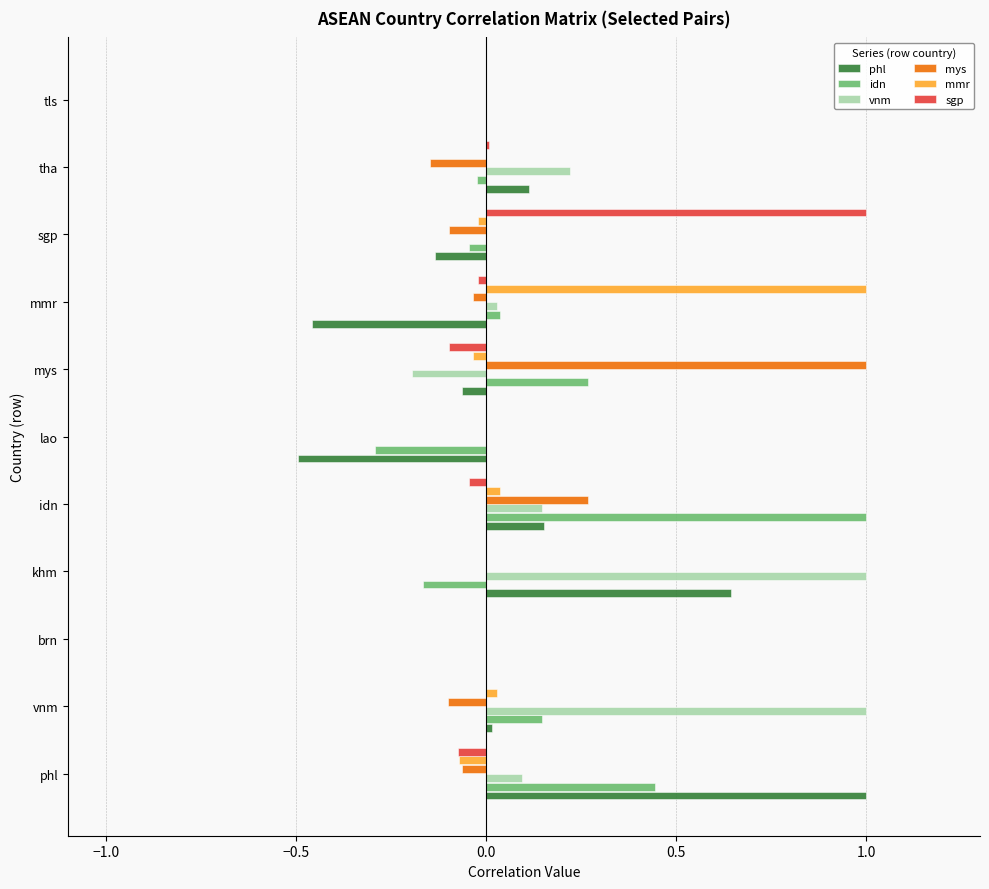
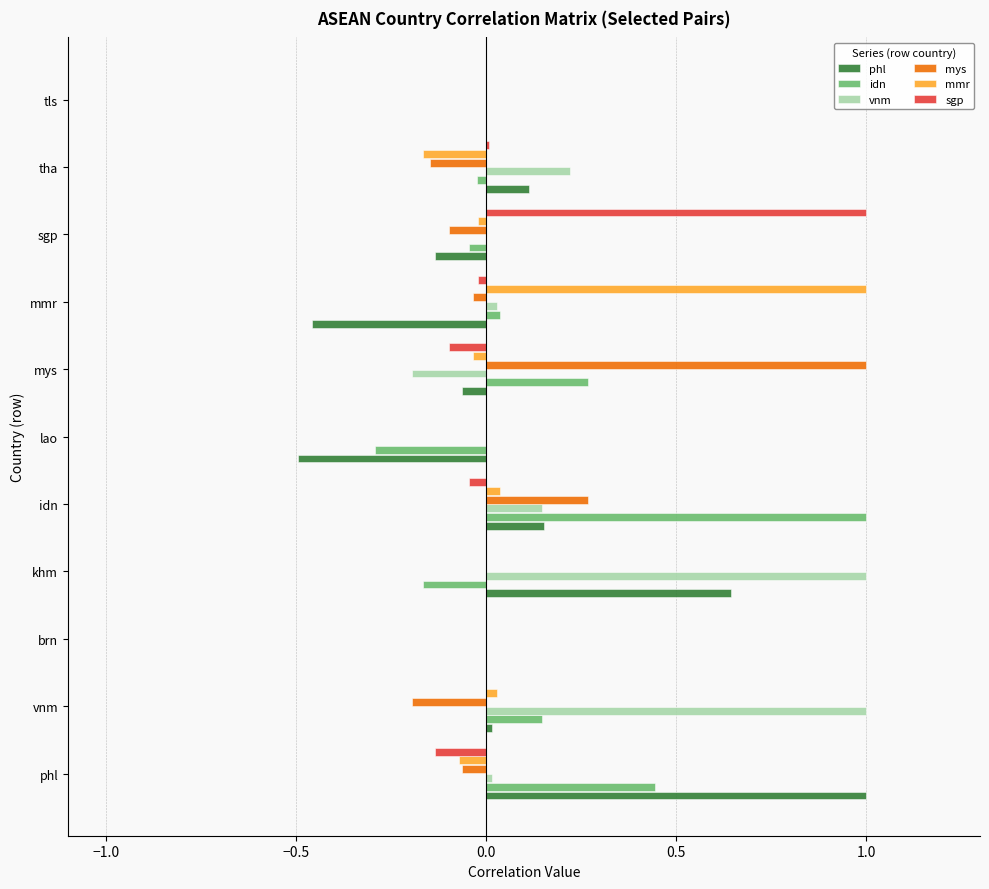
  {
    "phl": {
      "tls": 0.00,
      "tha": 0.11,
      "sgp": -0.14,
      "mmr": -0.46,
      "mys": -0.06,
      "lao": -0.49,
      "idn": 0.15,
      "khm": 0.65,
      "brn": 0.00,
      "vnm": 0.02,
      "phl": 1.00
    },
    "idn": {
      "tls": 0.00,
      "tha": -0.02,
      "sgp": -0.05,
      "mmr": 0.04,
      "mys": 0.27,
      "lao": -0.29,
      "idn": 1.00,
      "khm": -0.17,
      "brn": 0.00,
      "vnm": 0.15,
      "phl": 0.44
    },
    "vnm": {
      "tls": 0.00,
      "tha": 0.22,
      "mmr": 0.03,
      "mys": -0.19,
      "lao": 0.00,
      "idn": 0.15,
      "khm": 1.00,
      "brn": 0.00,
      "vnm": 1.00,
-     "phl": 0.09
+     "phl": 0.02
    },
    "mys": {
      "tls": 0.00,
      "tha": -0.15,
      "sgp": -0.10,
      "mmr": -0.03,
      "mys": 1.00,
      "lao": 0.00,
      "idn": 0.27,
      "khm": 0.00,
      "brn": 0.00,
-     "vnm": -0.10,
+     "vnm": -0.19,
      "phl": -0.06
    },
    "mmr": {
      "tls": 0.00,
-     "tha": 0.00,
+     "tha": -0.17,
      "sgp": -0.02,
      "mmr": 1.00,
      "mys": -0.03,
      "lao": 0.00,
      "idn": 0.04,
      "khm": 0.00,
      "brn": 0.00,
      "vnm": 0.03,
      "phl": -0.07
    },
    "sgp": {
      "tls": 0.00,
      "tha": 0.01,
      "sgp": 1.00,
      "mmr": -0.02,
      "mys": -0.10,
      "lao": 0.00,
      "idn": -0.05,
      "khm": 0.00,
      "brn": 0.00,
-     "phl": -0.07
+     "phl": -0.14
    }
  }
